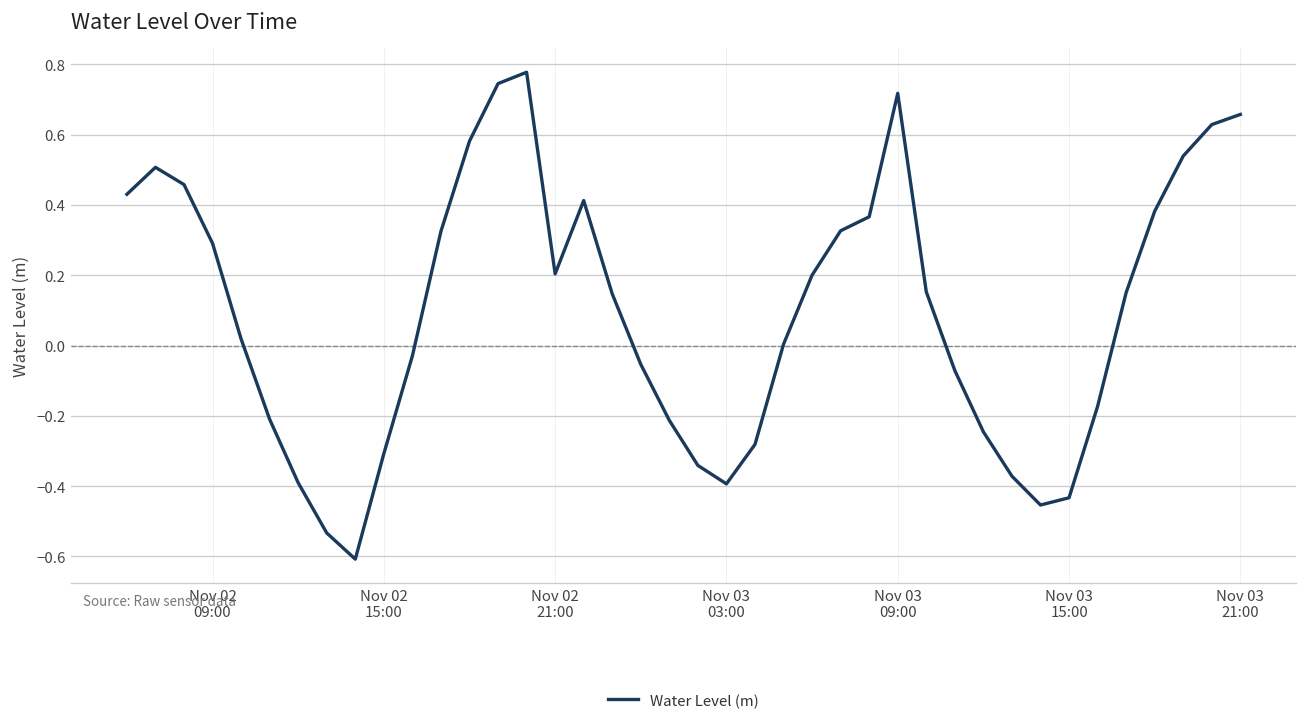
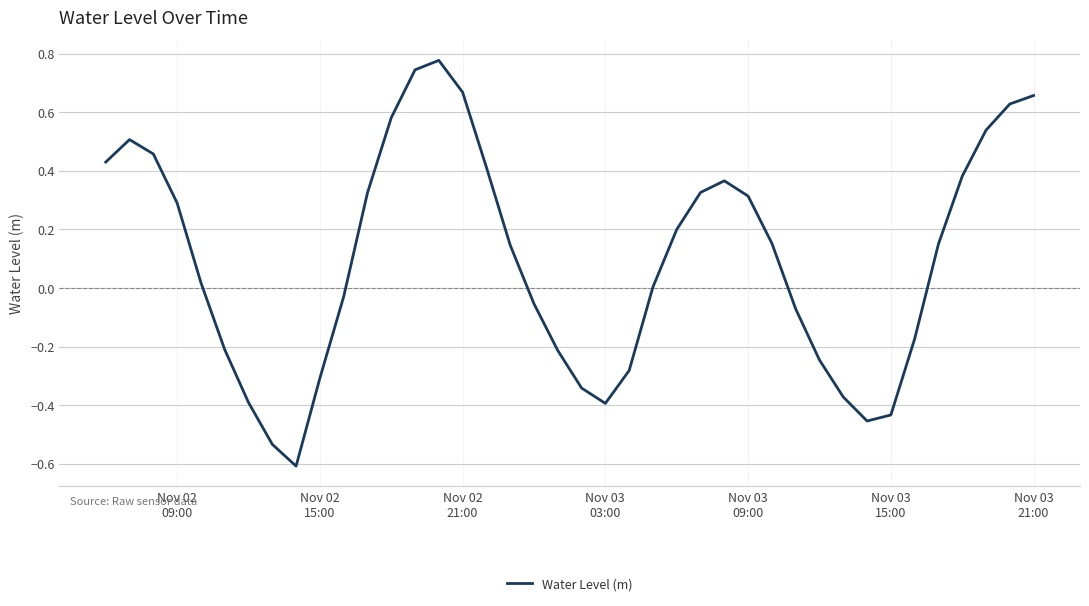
  {
    "Nov 02 09:00": 0.29,
    "Nov 02 15:00": -0.31,
-   "Nov 02 21:00": 0.20,
+   "Nov 02 21:00": 0.67,
    "Nov 03 03:00": -0.39,
-   "Nov 03 09:00": 0.72,
+   "Nov 03 09:00": 0.31,
    "Nov 03 15:00": -0.43,
    "Nov 03 21:00": 0.66
  }
